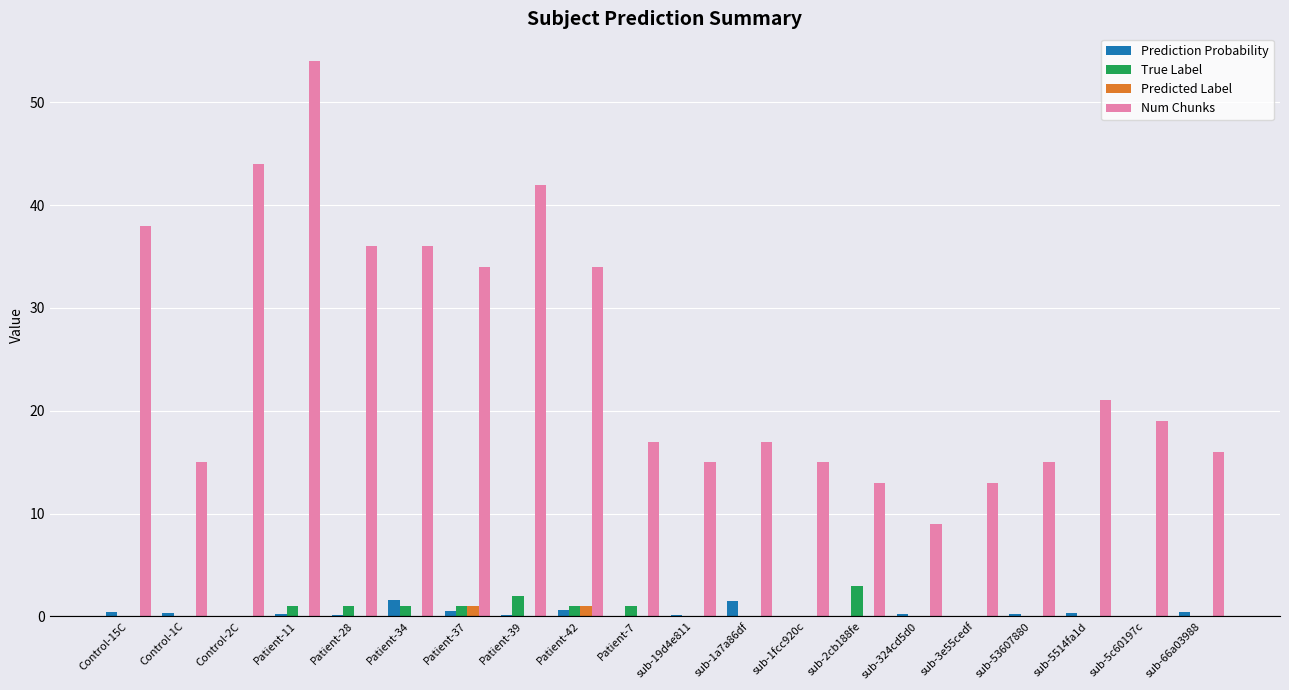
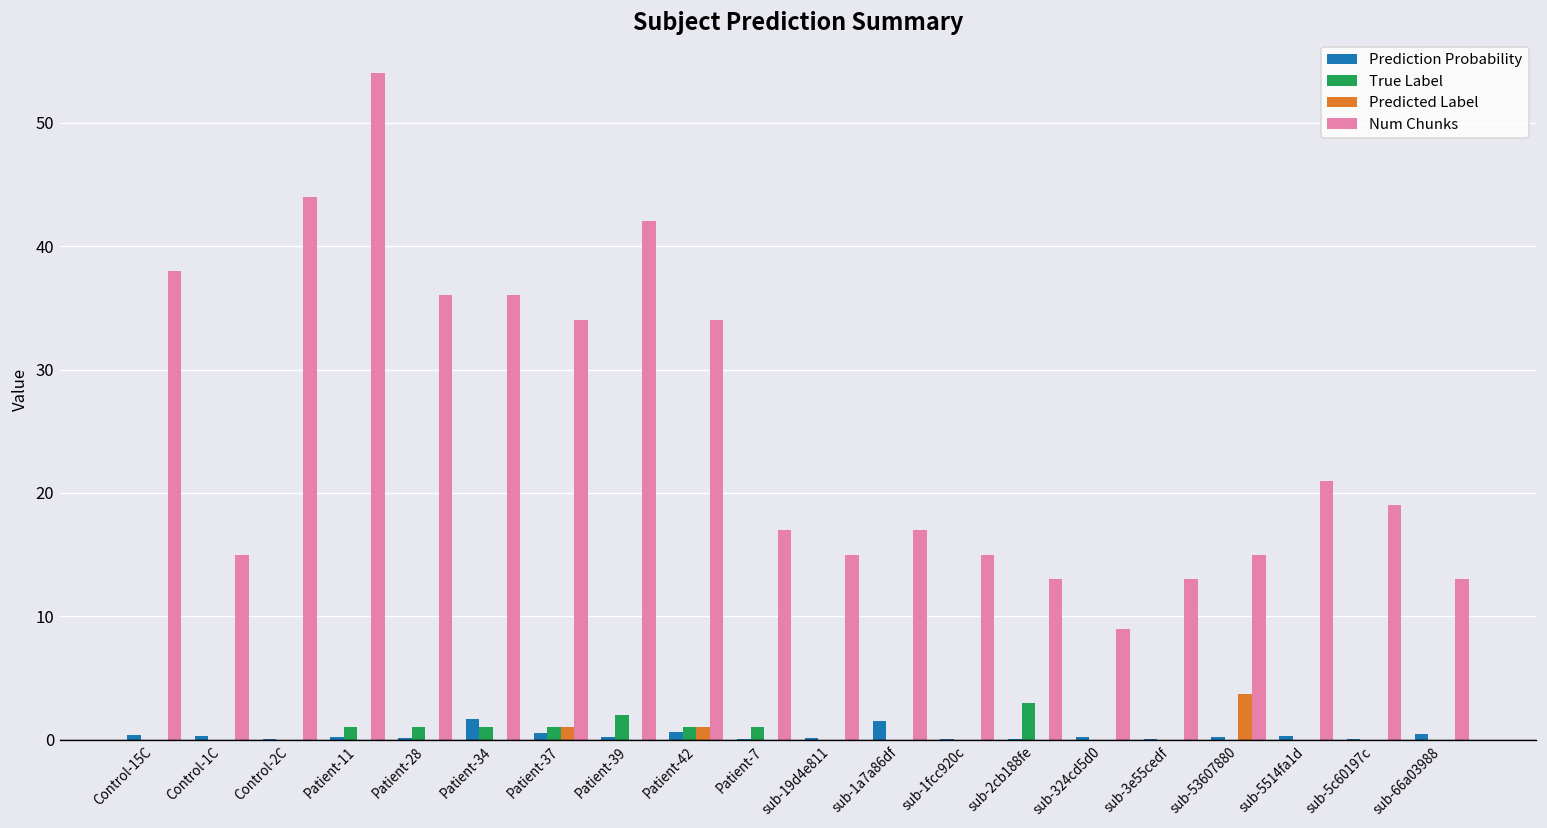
  {
    "Prediction Probability": {
      "Control-15C": 0.4,
      "Control-1C": 0.3,
      "Patient-11": 0.3,
      "Patient-34": 1.6,
      "Patient-37": 0.6,
      "Patient-42": 0.7,
      "sub-1a7a86df": 1.5,
      "sub-53607880": 0.3,
      "sub-5514fa1d": 0.3,
      "sub-66a03988": 0.4
    },
    "True Label": {
      "Control-15C": 0.0,
      "Control-1C": 0.0,
      "Control-2C": 0.0,
      "Patient-11": 1.0,
      "Patient-28": 1.0,
      "Patient-34": 1.0,
      "Patient-37": 1.0,
      "Patient-39": 2.0,
      "Patient-42": 1.0,
      "Patient-7": 1.0,
      "sub-19d4e811": 0.0,
      "sub-1a7a86df": 0.0,
      "sub-1fcc920c": 0.0,
      "sub-2cb188fe": 3.0,
      "sub-324cd5d0": 0.0,
      "sub-3e55cedf": 0.0,
      "sub-53607880": 0.0,
      "sub-5514fa1d": 0.0,
      "sub-5c60197c": 0.0,
      "sub-66a03988": 0.0
    },
    "Predicted Label": {
      "Control-15C": 0.0,
      "Control-1C": 0.0,
      "Control-2C": 0.0,
      "Patient-11": 0.0,
      "Patient-28": 0.0,
      "Patient-34": 0.0,
      "Patient-37": 1.0,
      "Patient-39": 0.0,
      "Patient-42": 1.0,
      "Patient-7": 0.0,
      "sub-19d4e811": 0.0,
      "sub-1a7a86df": 0.0,
      "sub-1fcc920c": 0.0,
      "sub-2cb188fe": 0.0,
      "sub-324cd5d0": 0.0,
      "sub-3e55cedf": 0.0,
-     "sub-53607880": 0.0,
+     "sub-53607880": 3.7,
      "sub-5514fa1d": 0.0,
      "sub-5c60197c": 0.0,
      "sub-66a03988": 0.0
    },
    "Num Chunks": {
      "Control-15C": 38,
      "Control-1C": 15,
      "Control-2C": 44,
      "Patient-11": 54,
      "Patient-28": 36,
      "Patient-34": 36,
      "Patient-37": 34,
      "Patient-39": 42,
      "Patient-42": 34,
      "Patient-7": 17,
      "sub-19d4e811": 15,
      "sub-1a7a86df": 17,
      "sub-1fcc920c": 15,
      "sub-2cb188fe": 13,
      "sub-324cd5d0": 9,
      "sub-3e55cedf": 13,
      "sub-53607880": 15,
      "sub-5514fa1d": 21,
      "sub-5c60197c": 19,
-     "sub-66a03988": 16
+     "sub-66a03988": 13
    }
  }
